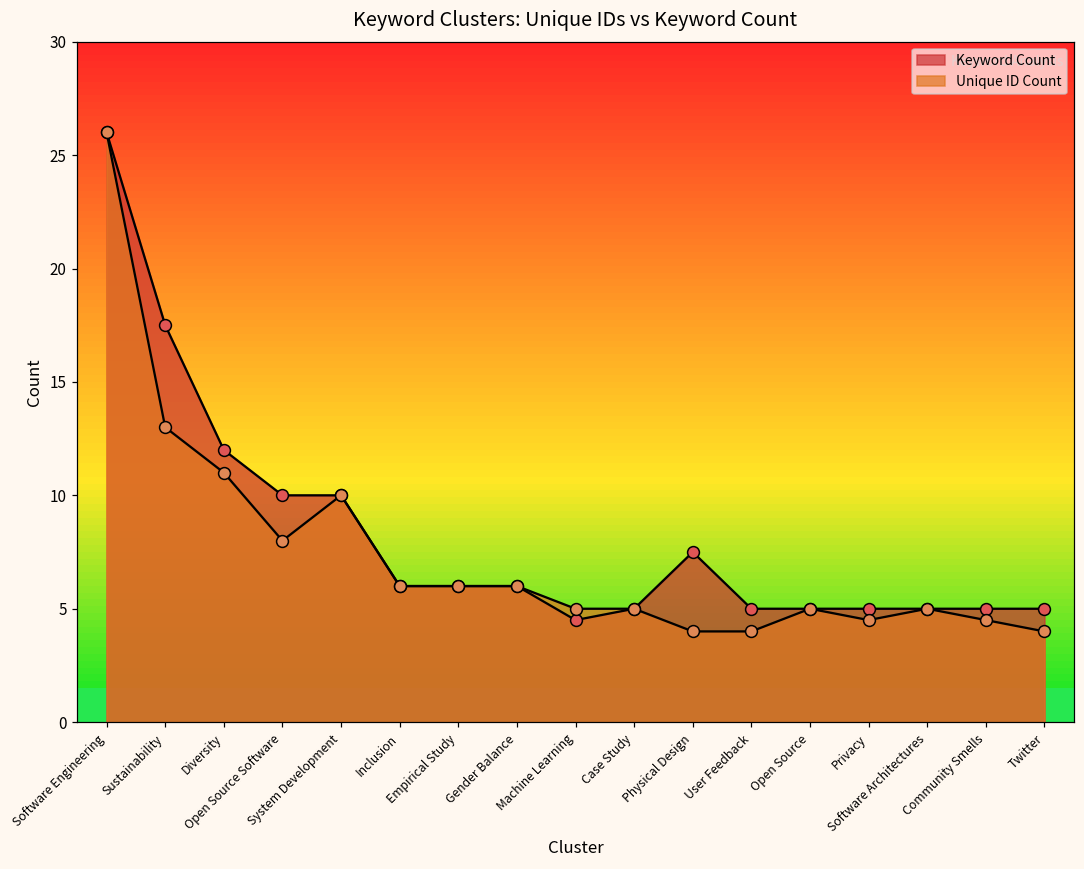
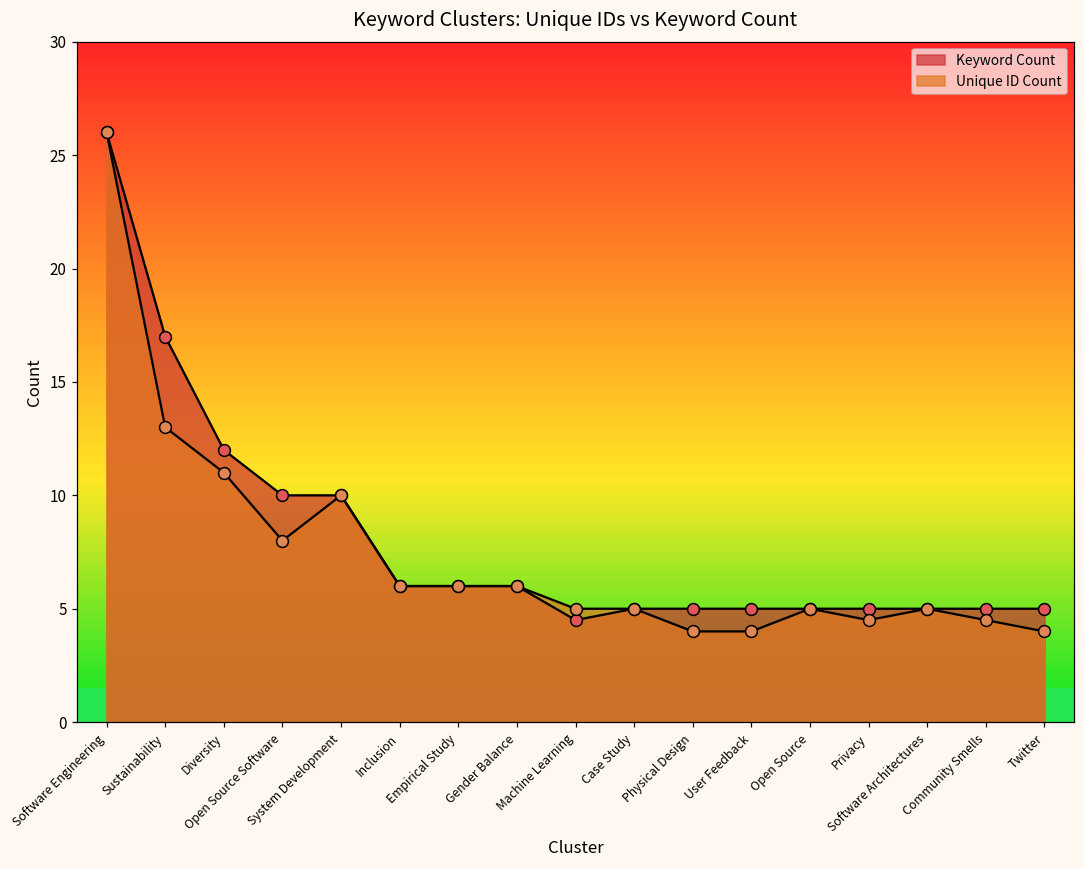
  {
    "Keyword Count": {
-     "Sustainability": 17.5,
+     "Sustainability": 17.0,
      "Diversity": 12.0,
      "Open Source Software": 10.0,
      "Machine Learning": 4.5,
-     "Physical Design": 7.5,
+     "Physical Design": 5.0,
      "User Feedback": 5.0,
      "Privacy": 5.0,
      "Community Smells": 5.0,
      "Twitter": 5.0
    },
    "Unique ID Count": {
      "Sustainability": 13.0,
      "Diversity": 11.0,
      "Open Source Software": 8.0,
      "Machine Learning": 5.0,
      "Physical Design": 4.0,
      "User Feedback": 4.0,
      "Privacy": 4.5,
      "Community Smells": 4.5,
      "Twitter": 4.0
    }
  }
